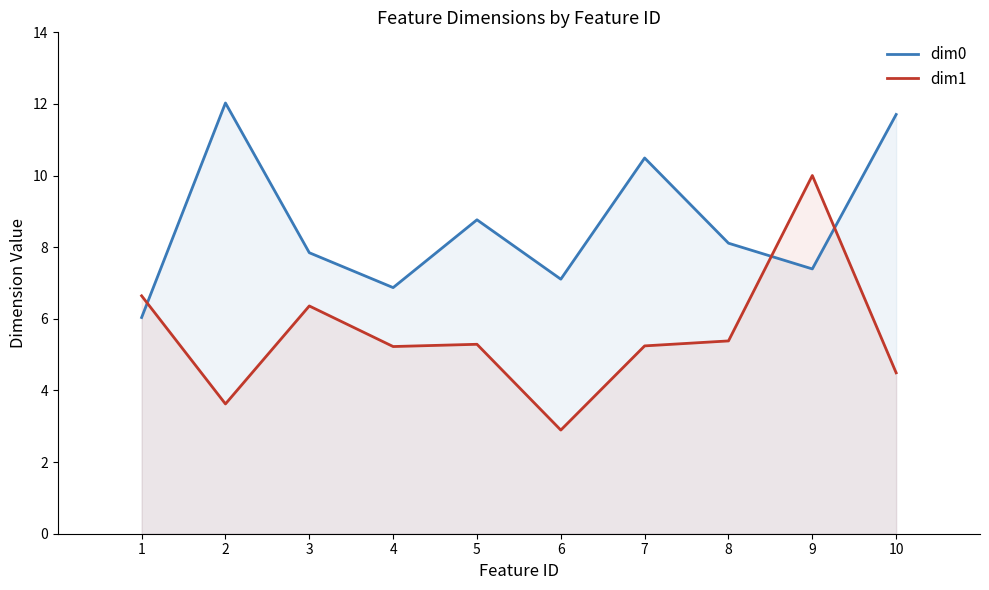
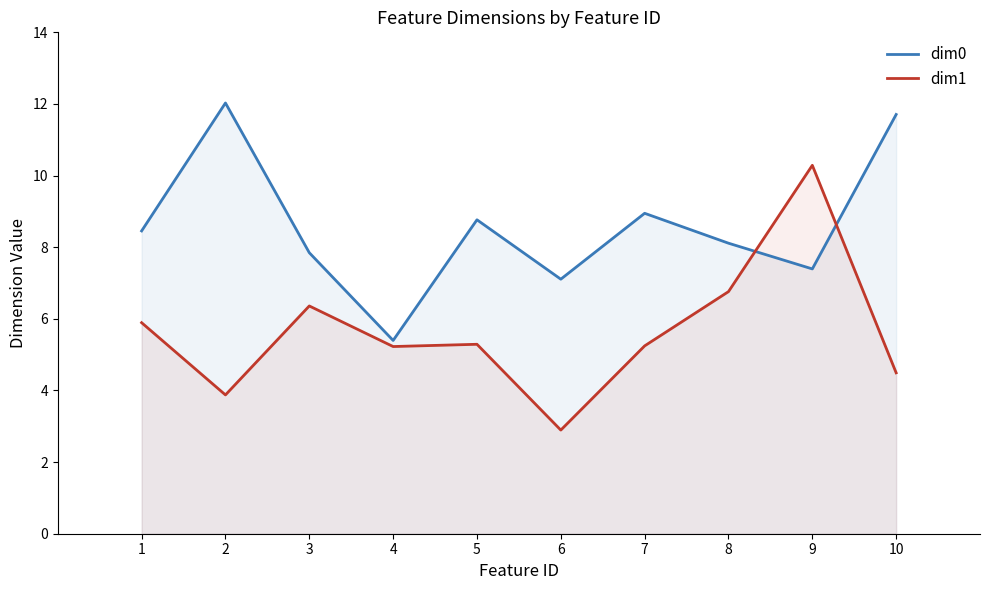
  {
    "dim0": {
-     "1": 6.0,
+     "1": 8.5,
      "2": 12.0,
      "3": 7.8,
-     "4": 6.9,
+     "4": 5.4,
      "5": 8.8,
      "6": 7.1,
-     "7": 10.5,
+     "7": 8.9,
      "8": 8.1,
      "9": 7.4,
      "10": 11.7
    },
    "dim1": {
-     "1": 6.6,
-     "2": 3.6,
+     "1": 5.9,
+     "2": 3.9,
      "3": 6.4,
      "4": 5.2,
      "5": 5.3,
      "6": 2.9,
      "7": 5.2,
-     "8": 5.4,
-     "9": 10.0,
+     "8": 6.8,
+     "9": 10.3,
      "10": 4.5
    }
  }
